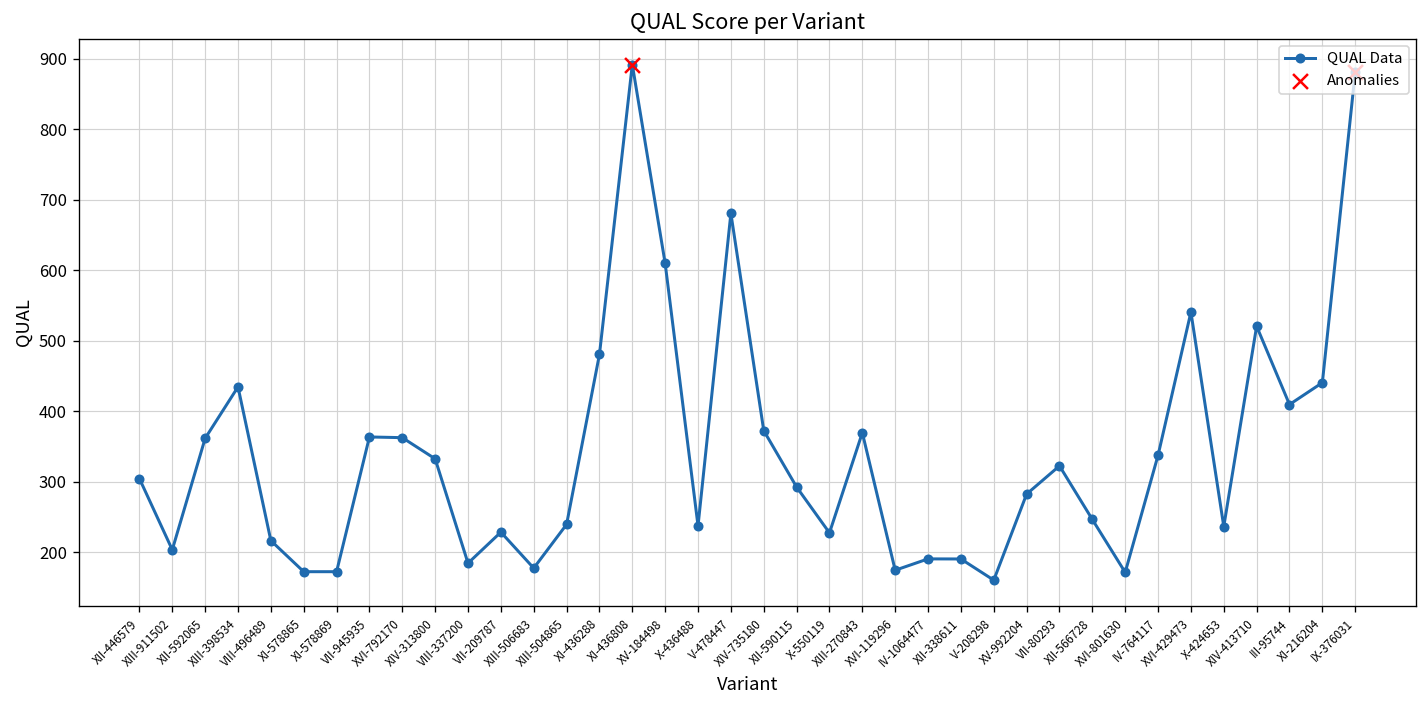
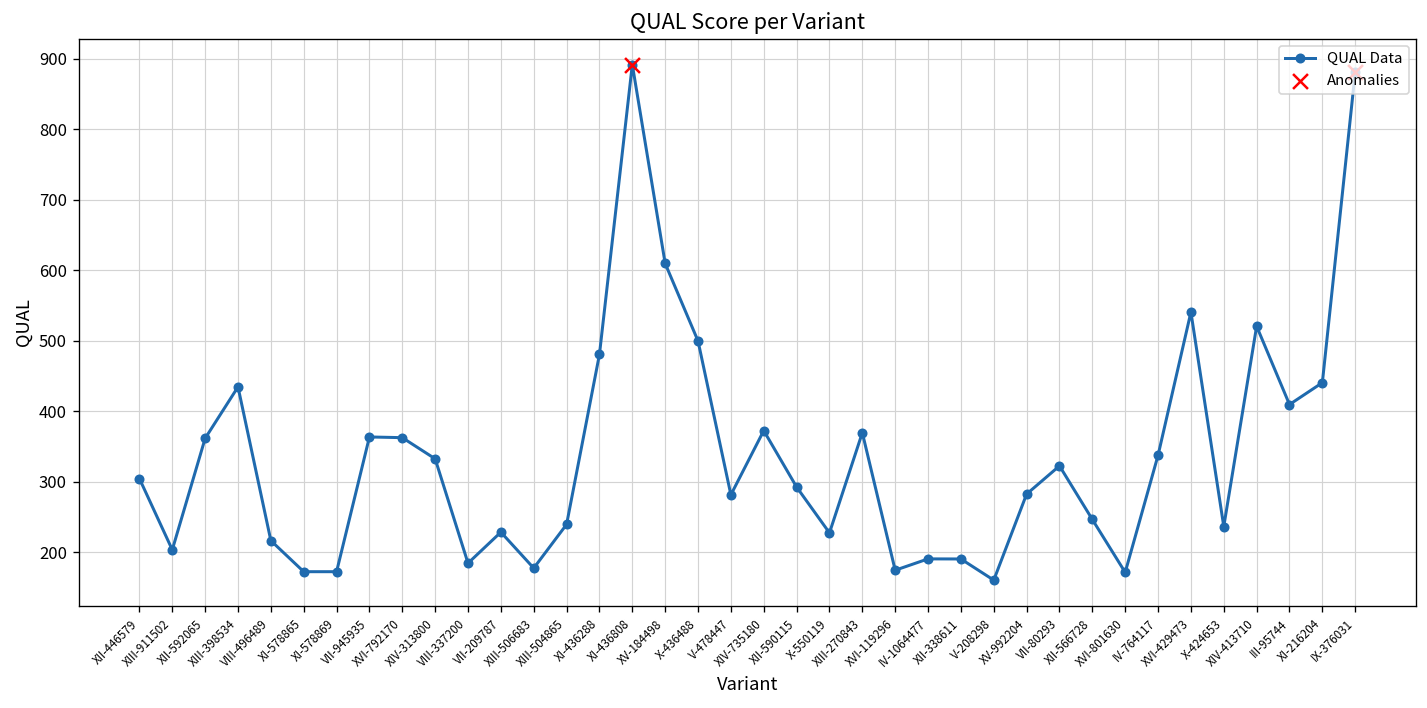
  {
    "QUAL Data": {
      "XII-446579": 300,
      "XIII-911502": 200,
      "XII-592065": 360,
      "XIII-398534": 430,
      "VIII-496489": 220,
      "XI-578865": 170,
      "XI-578869": 170,
      "VII-945935": 360,
      "XVI-792170": 360,
      "XIV-313800": 330,
      "VIII-337200": 180,
      "VII-209787": 230,
      "XIII-506683": 180,
      "XIII-504865": 240,
      "XI-436288": 480,
      "XV-184498": 610,
-     "X-436488": 240,
-     "V-478447": 680,
+     "X-436488": 500,
+     "V-478447": 280,
      "XIV-735180": 370,
      "XII-590115": 290,
      "X-550119": 230,
      "XIII-270843": 370,
      "XVI-119296": 170,
      "IV-1064477": 190,
      "XII-338611": 190,
      "V-208298": 160,
      "XV-992204": 280,
      "VII-80293": 320,
      "XII-566728": 250,
      "XVI-801630": 170,
      "IV-764117": 340,
      "XVI-429473": 540,
      "X-424653": 240,
      "XIV-413710": 520,
      "III-95744": 410,
      "XI-216204": 440
    }
  }
